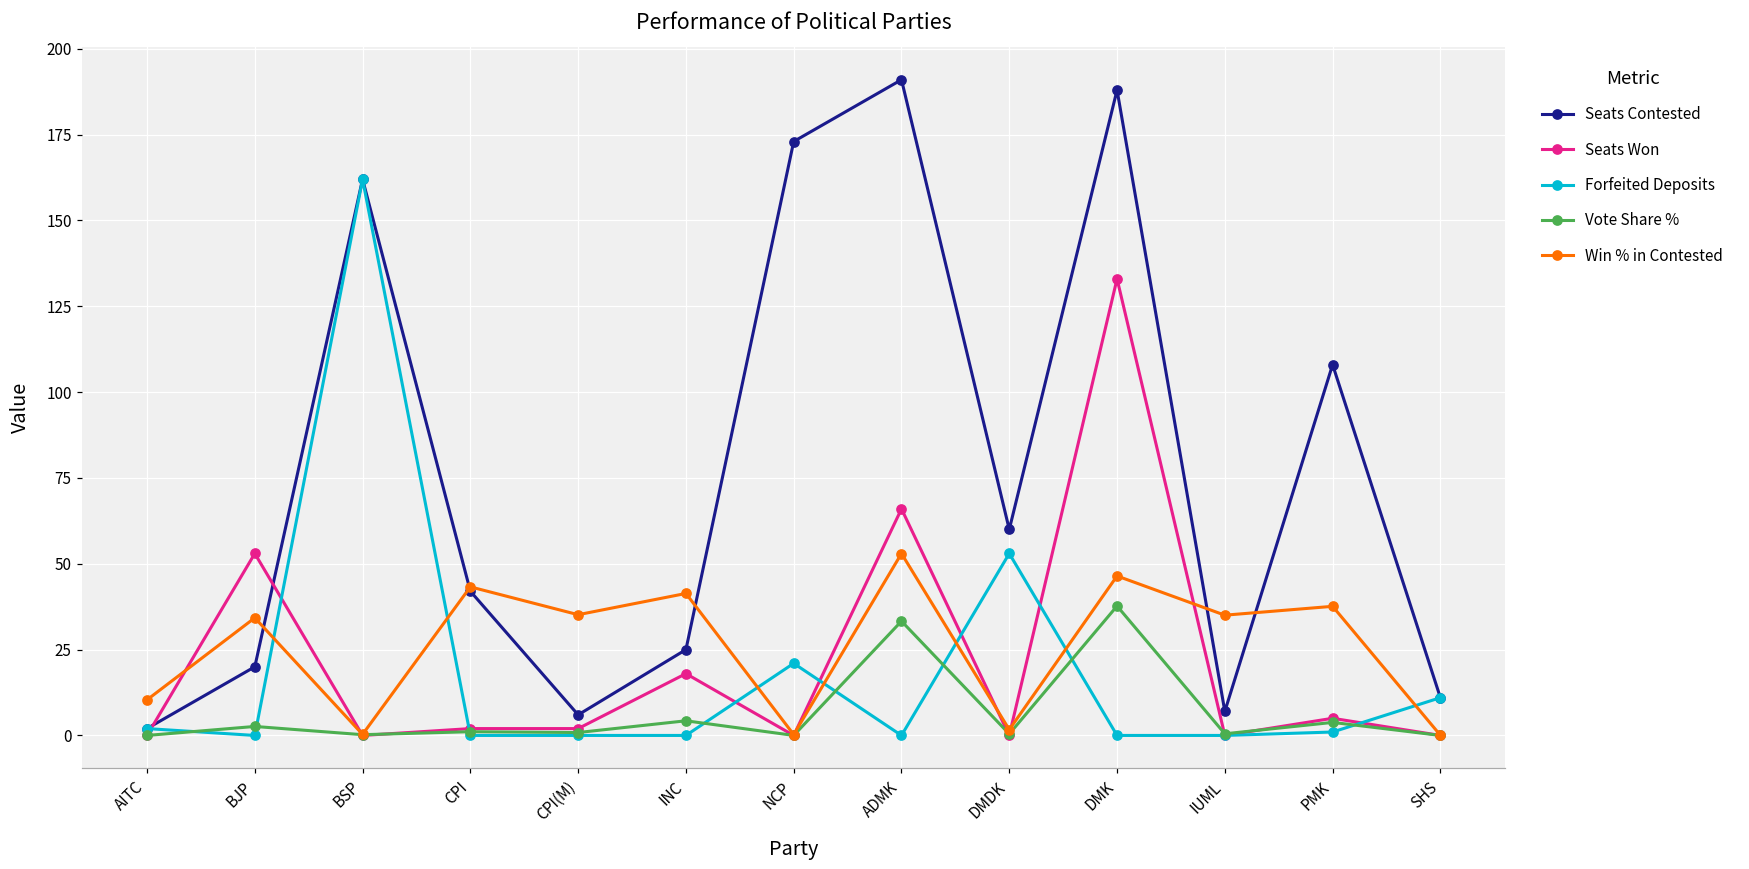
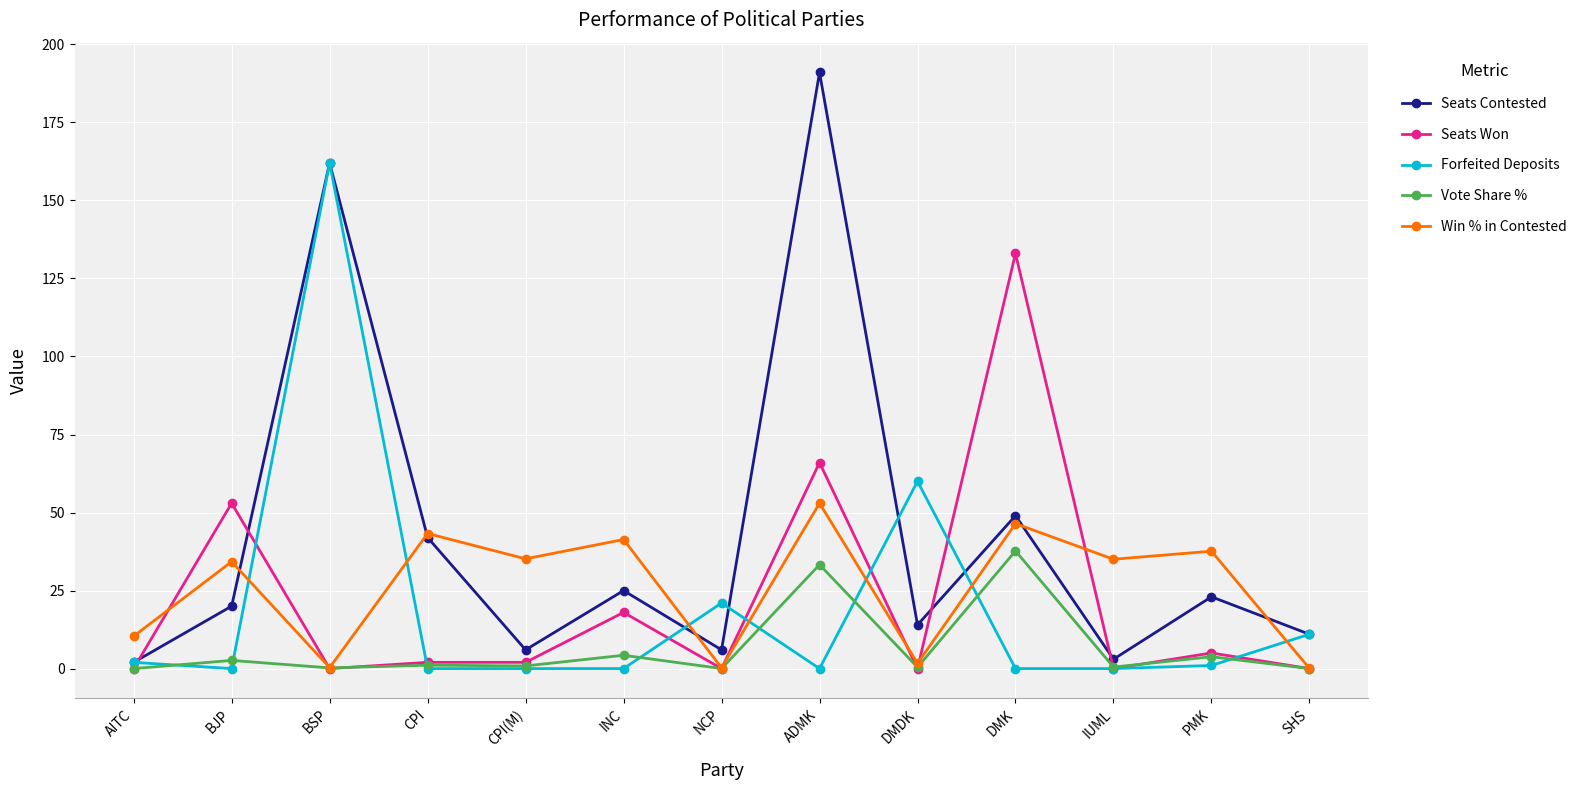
  {
    "Seats Contested": {
      "BJP": 20,
      "CPI": 42,
      "CPI(M)": 6,
      "INC": 25,
-     "NCP": 173,
+     "NCP": 6,
      "ADMK": 191,
-     "DMDK": 60,
-     "DMK": 188,
-     "IUML": 7,
-     "PMK": 108
+     "DMDK": 14,
+     "DMK": 49,
+     "IUML": 3,
+     "PMK": 23
    },
    "Seats Won": {
      "BJP": 53,
      "CPI": 2,
      "CPI(M)": 2,
      "INC": 18,
      "ADMK": 66,
      "DMK": 133,
      "PMK": 5
    },
    "Forfeited Deposits": {
      "BJP": 0,
      "CPI": 0,
      "CPI(M)": 0,
      "INC": 0,
      "NCP": 21,
      "ADMK": 0,
-     "DMDK": 53,
+     "DMDK": 60,
      "DMK": 0,
      "PMK": 1
    },
    "Vote Share %": {
      "BJP": 3,
      "CPI": 1,
      "CPI(M)": 1,
      "INC": 4,
      "ADMK": 33,
      "DMK": 38,
      "PMK": 4
    },
    "Win % in Contested": {
      "AITC": 10,
      "BJP": 34,
      "CPI": 43,
      "CPI(M)": 35,
      "INC": 41,
      "ADMK": 53,
      "DMDK": 2,
      "DMK": 46,
      "IUML": 35,
      "PMK": 38
    }
  }
